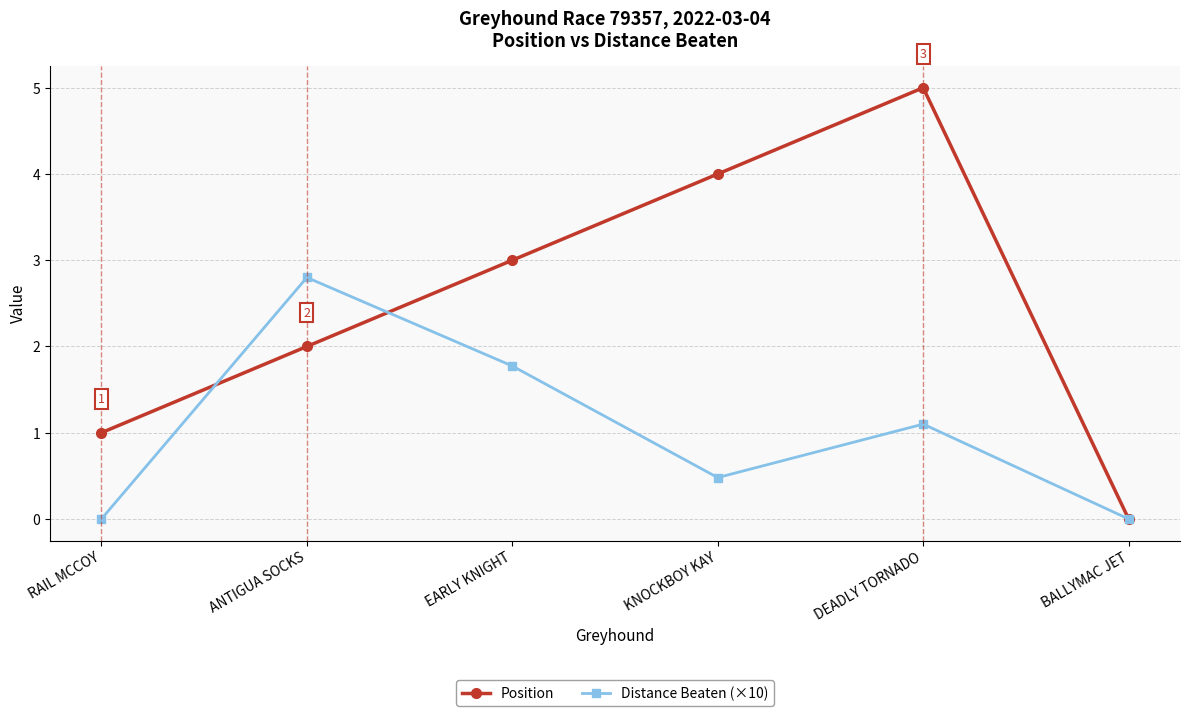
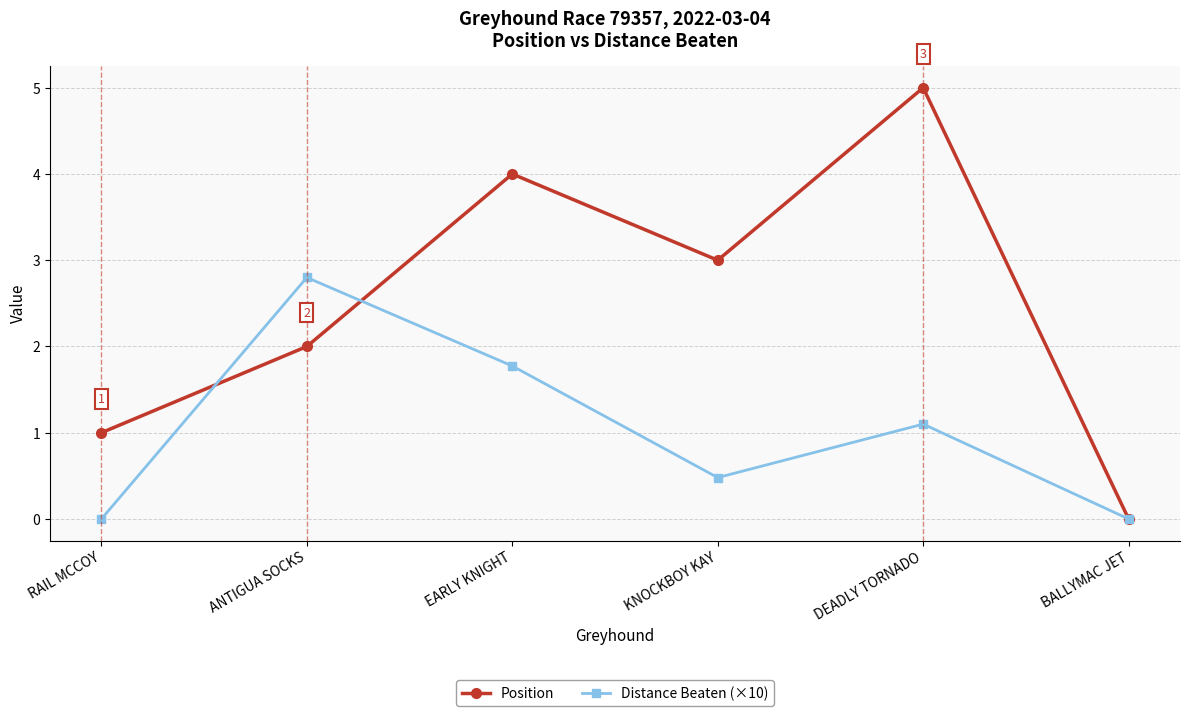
  {
    "Position": {
-     "EARLY KNIGHT": 3,
-     "KNOCKBOY KAY": 4,
+     "EARLY KNIGHT": 4,
+     "KNOCKBOY KAY": 3,
      "DEADLY TORNADO": 5
    },
    "Distance Beaten (×10)": {
      "RAIL MCCOY": 0,
      "ANTIGUA SOCKS": 2.8,
      "EARLY KNIGHT": 1.8,
      "KNOCKBOY KAY": 0.5,
      "DEADLY TORNADO": 1.1
    }
  }
